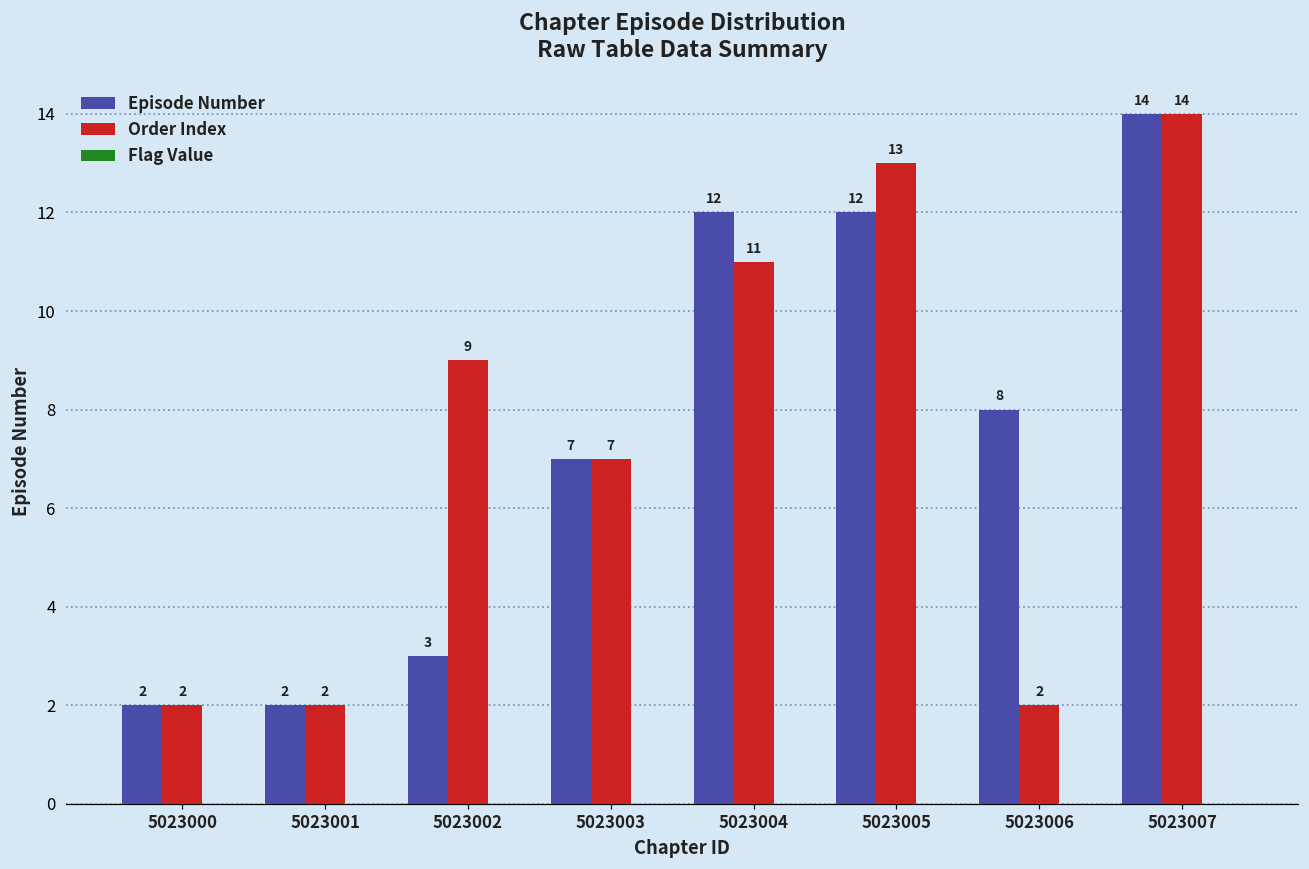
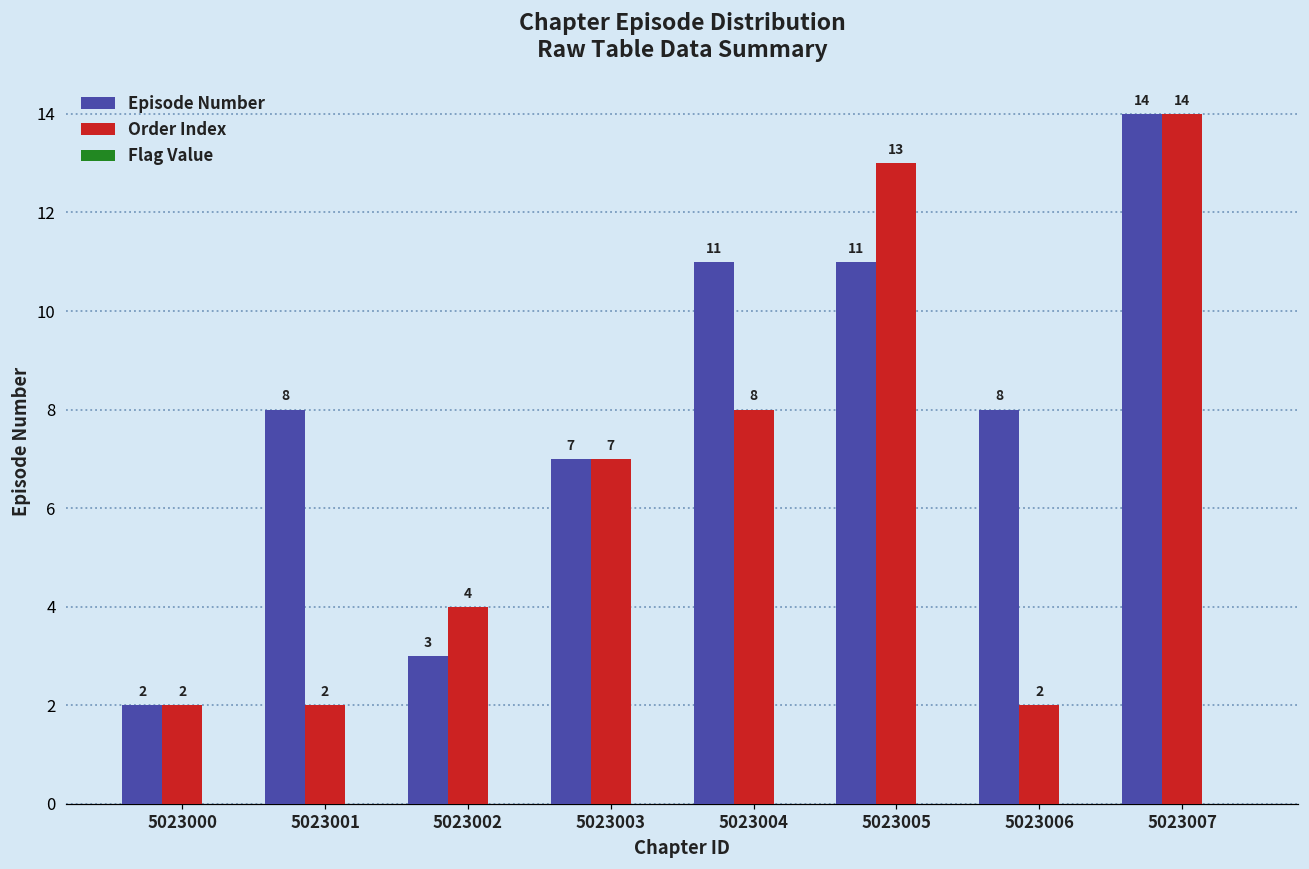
  {
    "Episode Number": {
      "5023000": 2,
-     "5023001": 2,
+     "5023001": 8,
      "5023002": 3,
      "5023003": 7,
-     "5023004": 12,
-     "5023005": 12,
+     "5023004": 11,
+     "5023005": 11,
      "5023006": 8,
      "5023007": 14
    },
    "Order Index": {
      "5023000": 2,
      "5023001": 2,
-     "5023002": 9,
+     "5023002": 4,
      "5023003": 7,
-     "5023004": 11,
+     "5023004": 8,
      "5023005": 13,
      "5023006": 2,
      "5023007": 14
    },
    "Flag Value": {
      "5023000": 0.0,
      "5023001": 0.0,
      "5023002": 0.0,
      "5023003": 0.0,
      "5023004": 0.0,
      "5023005": 0.0,
      "5023006": 0.0,
      "5023007": 0.0
    }
  }
